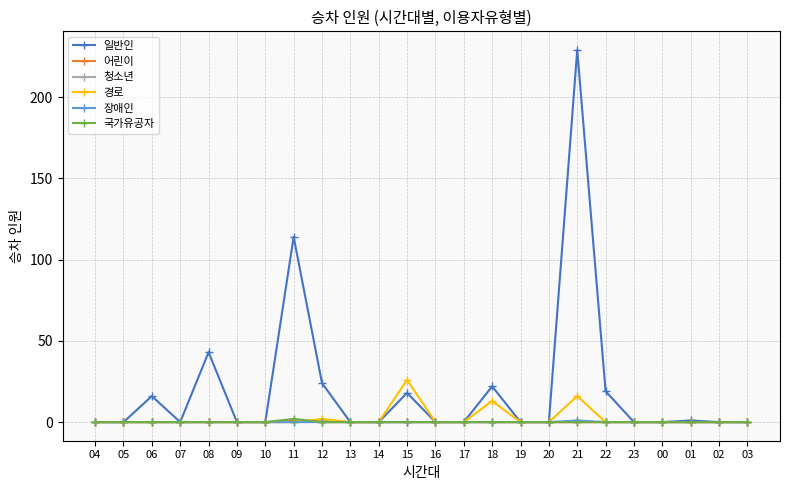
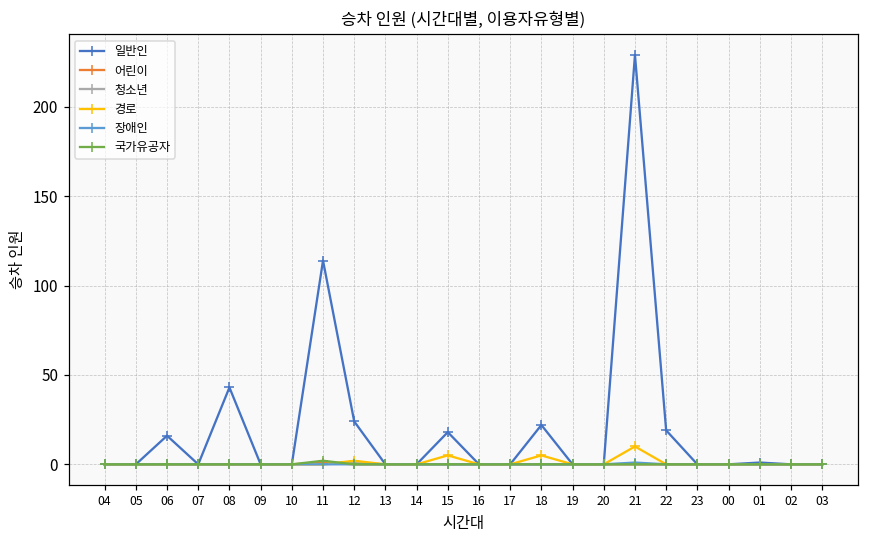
  {
    "경로": {
-     "15": 26,
-     "18": 13,
-     "21": 16
+     "15": 5,
+     "18": 5,
+     "21": 10
    }
  }
